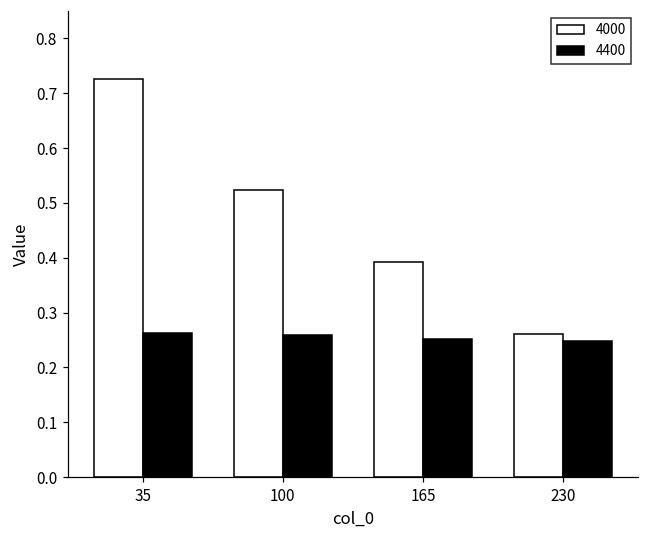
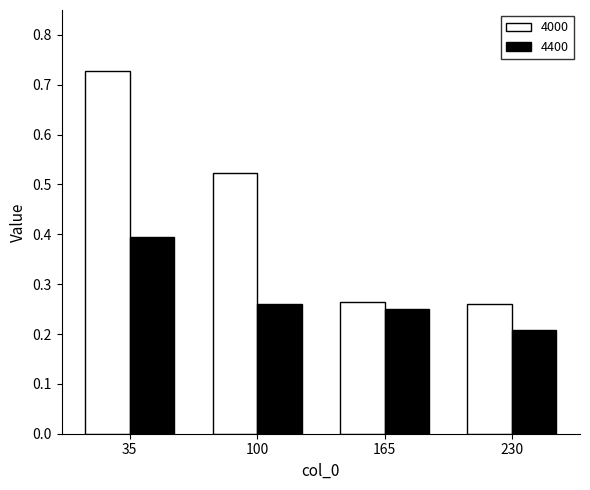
  {
    "4000": {
      "35": 0.73,
      "100": 0.52,
-     "165": 0.39,
+     "165": 0.26,
      "230": 0.26
    },
    "4400": {
-     "35": 0.26,
+     "35": 0.39,
      "100": 0.26,
      "165": 0.25,
-     "230": 0.25
+     "230": 0.21
    }
  }
